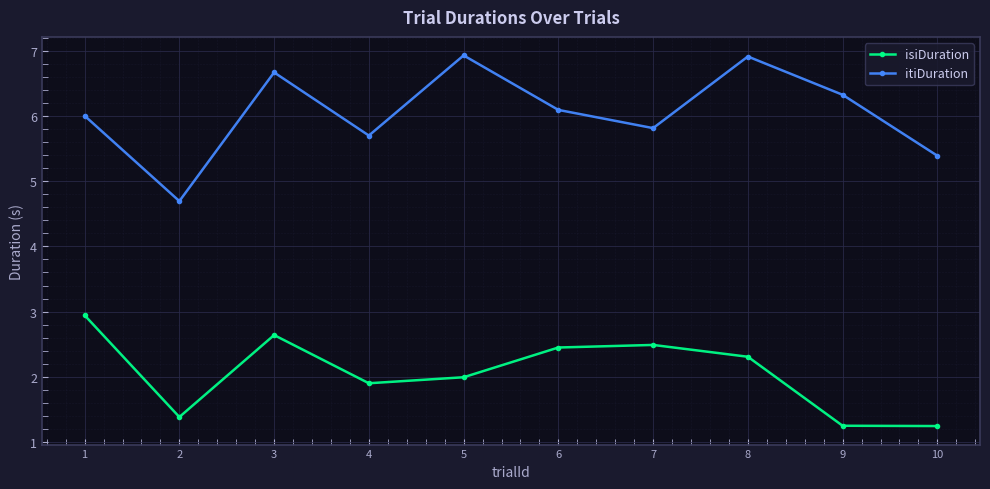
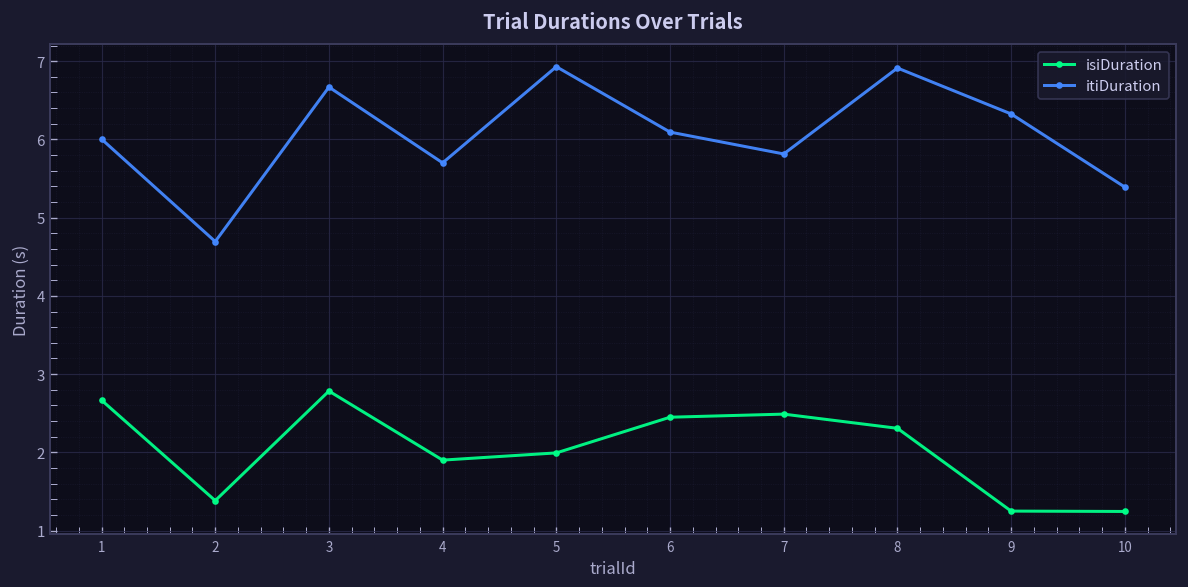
  {
    "isiDuration": {
-     "1": 2.9,
+     "1": 2.7,
      "2": 1.4,
-     "3": 2.6,
+     "3": 2.8,
      "4": 1.9,
      "5": 2.0,
      "6": 2.4,
      "7": 2.5,
      "8": 2.3,
      "9": 1.2,
      "10": 1.2
    },
    "itiDuration": {
      "1": 6.0,
      "2": 4.7,
      "3": 6.7,
      "4": 5.7,
      "5": 6.9,
      "6": 6.1,
      "7": 5.8,
      "8": 6.9,
      "9": 6.3,
      "10": 5.4
    }
  }
